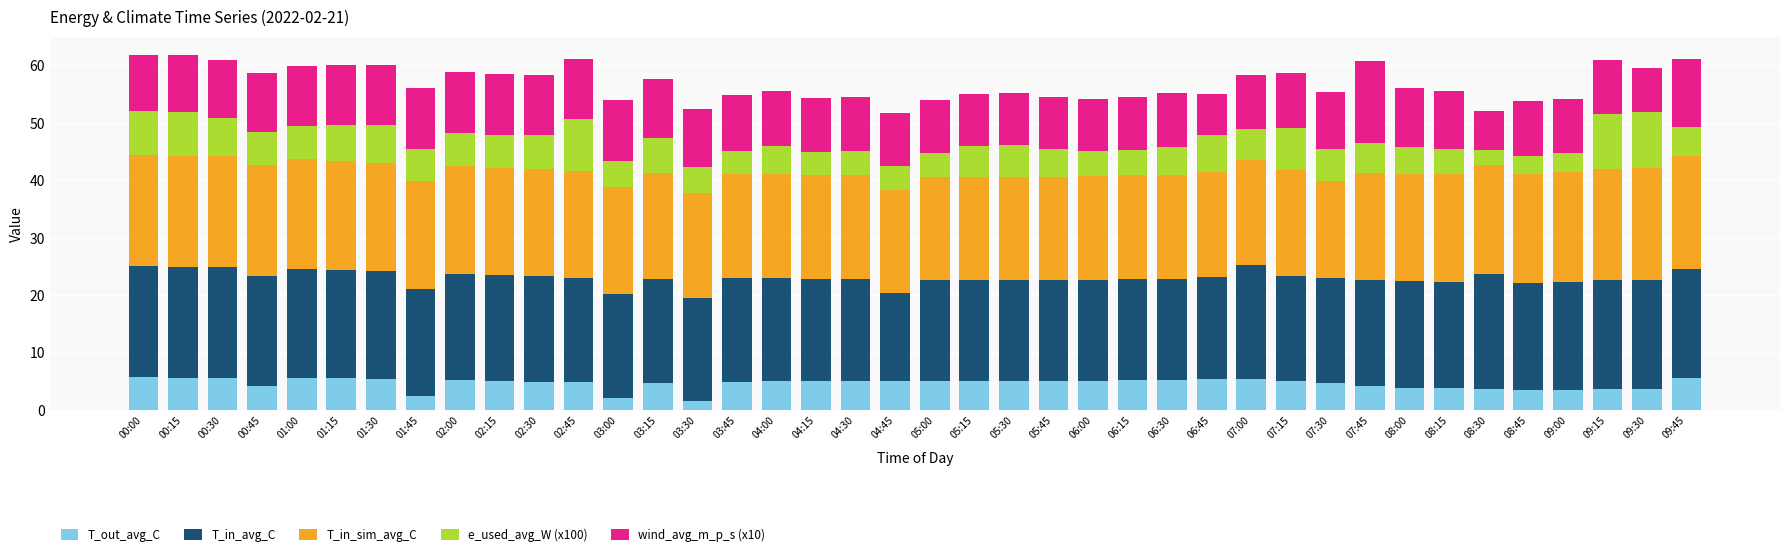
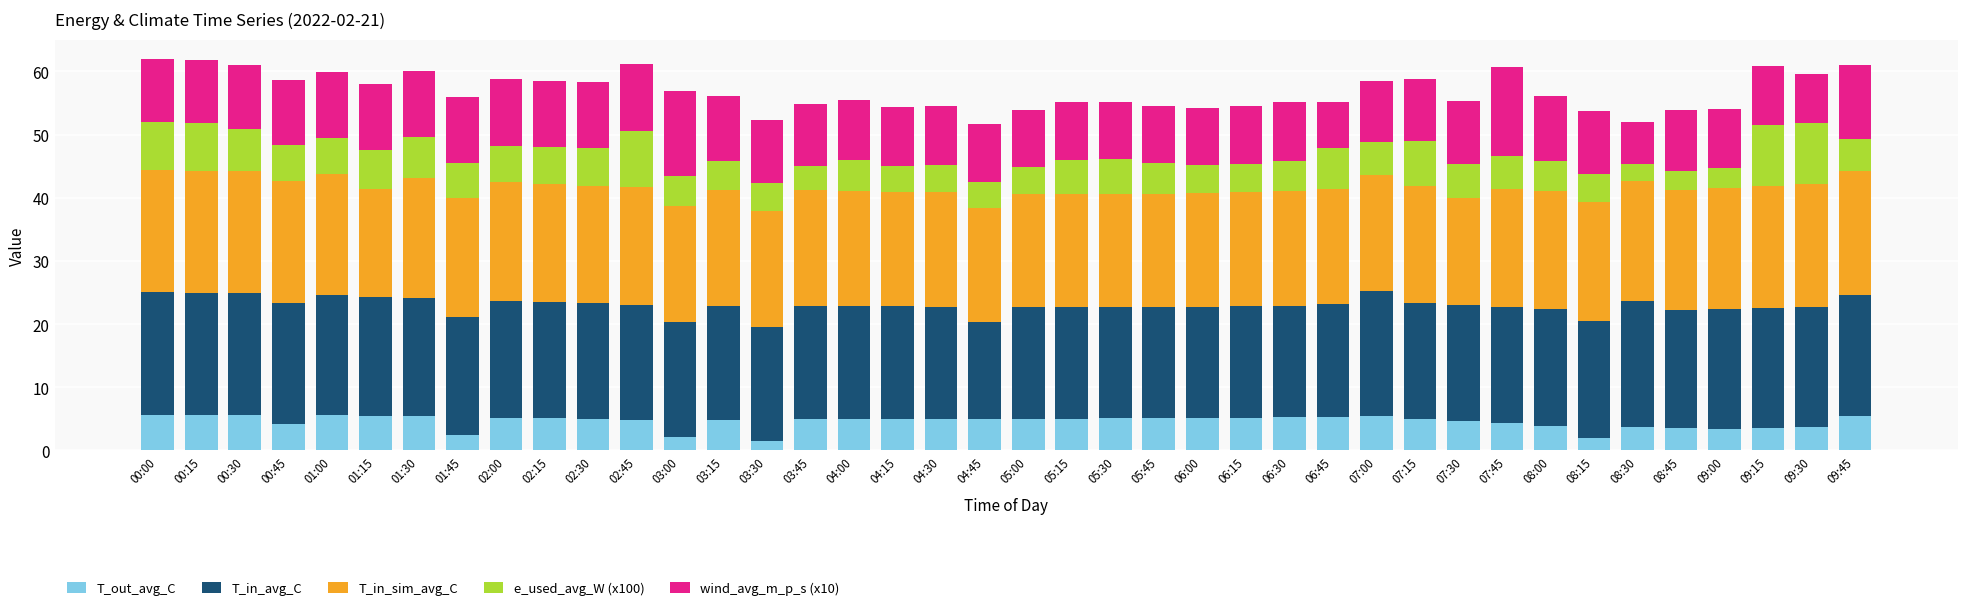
  {
    "T_out_avg_C": {
      "00:00": 6,
      "00:15": 6,
      "00:30": 6,
      "00:45": 4,
      "01:00": 6,
      "01:15": 6,
      "01:30": 5,
      "01:45": 2,
      "02:00": 5,
      "02:15": 5,
      "02:30": 5,
      "02:45": 5,
      "03:00": 2,
      "03:15": 5,
      "03:30": 2,
      "03:45": 5,
      "04:00": 5,
      "04:15": 5,
      "04:30": 5,
      "04:45": 5,
      "05:00": 5,
      "05:15": 5,
      "05:30": 5,
      "05:45": 5,
      "06:00": 5,
      "06:15": 5,
      "06:30": 5,
      "06:45": 5,
      "07:00": 5,
      "07:15": 5,
      "07:30": 5,
      "07:45": 4,
      "08:00": 4,
-     "08:15": 4,
+     "08:15": 2,
      "08:30": 4,
      "08:45": 4,
      "09:00": 3,
      "09:15": 4,
      "09:30": 4,
      "09:45": 6
    },
    "T_in_avg_C": {
      "00:00": 19,
      "00:15": 19,
      "00:30": 19,
      "00:45": 19,
      "01:00": 19,
      "01:15": 19,
      "01:30": 19,
      "01:45": 19,
      "02:00": 19,
      "02:15": 18,
      "02:30": 18,
      "02:45": 18,
      "03:00": 18,
      "03:15": 18,
      "03:30": 18,
      "03:45": 18,
      "04:00": 18,
      "04:15": 18,
      "04:30": 18,
      "04:45": 15,
      "05:00": 18,
      "05:15": 18,
      "05:30": 18,
      "05:45": 18,
      "06:00": 18,
      "06:15": 18,
      "06:30": 18,
      "06:45": 18,
      "07:00": 20,
      "07:15": 18,
      "07:30": 18,
      "07:45": 18,
      "08:00": 19,
      "08:15": 19,
      "08:30": 20,
      "08:45": 19,
      "09:00": 19,
      "09:15": 19,
      "09:30": 19,
      "09:45": 19
    },
    "T_in_sim_avg_C": {
      "00:00": 19,
      "00:15": 19,
      "00:30": 19,
      "00:45": 19,
      "01:00": 19,
-     "01:15": 19,
+     "01:15": 17,
      "01:30": 19,
      "01:45": 19,
      "02:00": 19,
      "02:15": 19,
      "02:30": 19,
      "02:45": 19,
      "03:00": 18,
      "03:15": 18,
      "03:30": 18,
      "03:45": 18,
      "04:00": 18,
      "04:15": 18,
      "04:30": 18,
      "04:45": 18,
      "05:00": 18,
      "05:15": 18,
      "05:30": 18,
      "05:45": 18,
      "06:00": 18,
      "06:15": 18,
      "06:30": 18,
      "06:45": 18,
      "07:00": 18,
      "07:15": 18,
      "07:30": 17,
      "07:45": 19,
      "08:00": 19,
      "08:15": 19,
      "08:30": 19,
      "08:45": 19,
      "09:00": 19,
      "09:15": 19,
      "09:30": 19,
      "09:45": 20
    },
    "e_used_avg_W (x100)": {
      "00:00": 8,
      "00:15": 8,
      "00:30": 7,
      "00:45": 6,
      "01:00": 6,
      "01:15": 6,
      "01:30": 7,
      "01:45": 6,
      "02:00": 6,
      "02:15": 6,
      "02:30": 6,
      "02:45": 9,
      "03:00": 5,
-     "03:15": 6,
+     "03:15": 5,
      "03:30": 4,
      "03:45": 4,
      "04:00": 5,
      "04:15": 4,
      "04:30": 4,
      "04:45": 4,
      "05:00": 4,
      "05:15": 5,
      "05:30": 5,
      "05:45": 5,
      "06:00": 4,
      "06:15": 4,
      "06:30": 5,
      "06:45": 7,
      "07:00": 5,
      "07:15": 7,
      "07:30": 6,
      "07:45": 5,
      "08:00": 5,
      "08:15": 4,
      "08:30": 3,
      "08:45": 3,
      "09:00": 3,
      "09:15": 10,
      "09:30": 10,
      "09:45": 5
    },
    "wind_avg_m_p_s (x10)": {
      "00:00": 10,
      "00:15": 10,
      "00:30": 10,
      "00:45": 10,
      "01:00": 10,
      "01:15": 10,
      "01:30": 10,
      "01:45": 10,
      "02:00": 11,
      "02:15": 11,
      "02:30": 11,
      "02:45": 11,
-     "03:00": 11,
+     "03:00": 13,
      "03:15": 10,
      "03:30": 10,
      "03:45": 10,
      "04:00": 10,
      "04:15": 9,
      "04:30": 9,
      "04:45": 9,
      "05:00": 9,
      "05:15": 9,
      "05:30": 9,
      "05:45": 9,
      "06:00": 9,
      "06:15": 9,
      "06:30": 9,
      "06:45": 7,
      "07:00": 10,
      "07:15": 10,
      "07:30": 10,
      "07:45": 14,
      "08:00": 10,
      "08:15": 10,
      "08:30": 7,
      "08:45": 10,
      "09:00": 9,
      "09:15": 9,
      "09:30": 8,
      "09:45": 12
    }
  }
